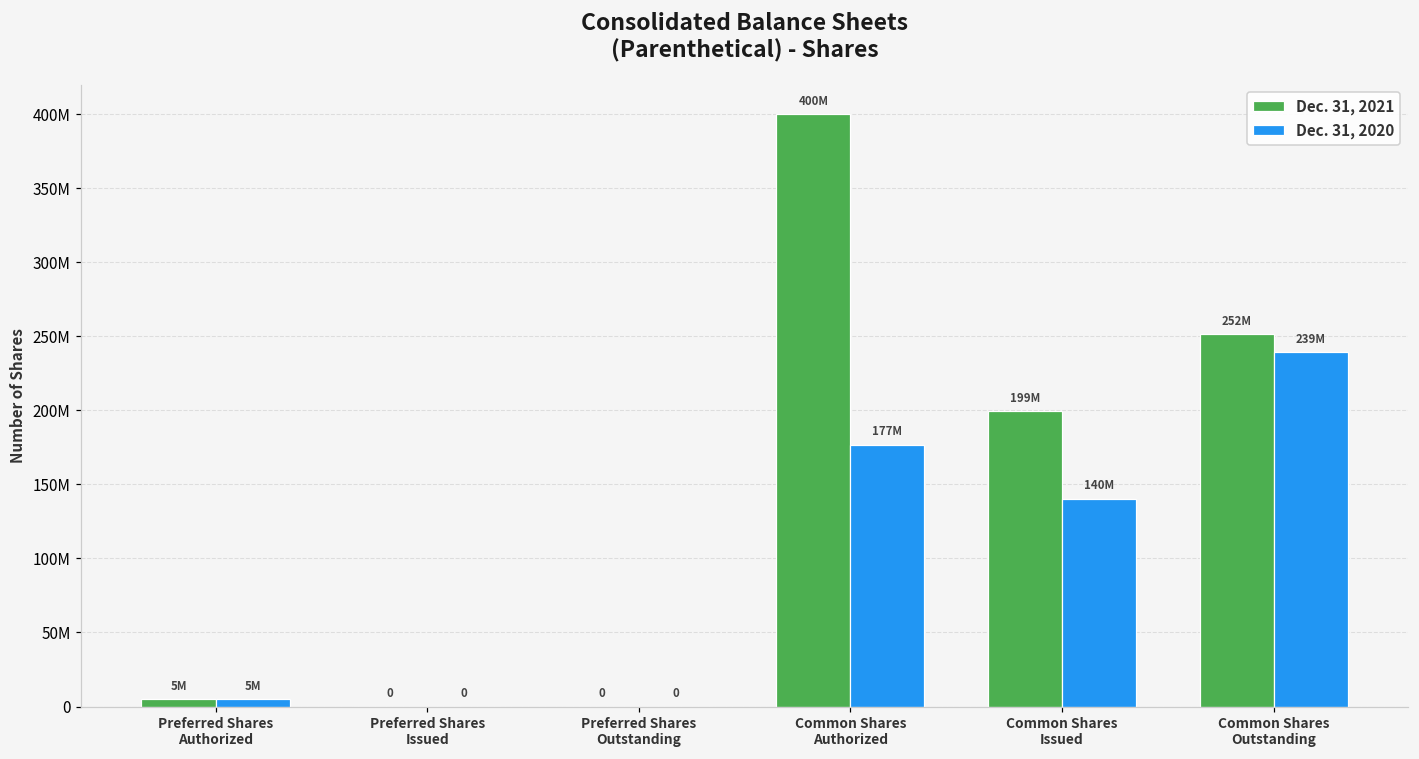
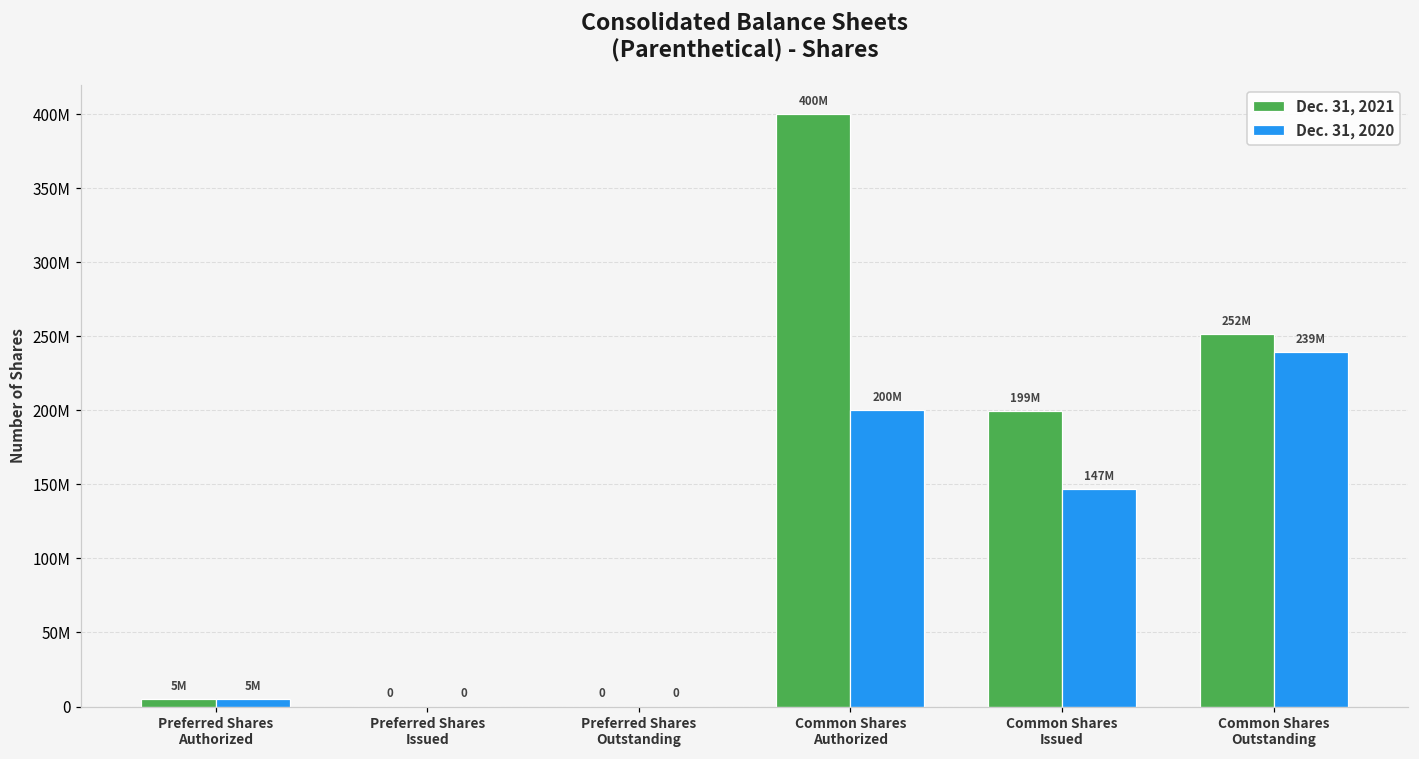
  {
    "Dec. 31, 2021": {
      "Preferred Shares Authorized": "5M",
      "Preferred Shares Issued": "0",
      "Preferred Shares Outstanding": "0",
      "Common Shares Authorized": "400M",
      "Common Shares Issued": "199M",
      "Common Shares Outstanding": "252M"
    },
    "Dec. 31, 2020": {
      "Preferred Shares Authorized": "5M",
      "Preferred Shares Issued": "0",
      "Preferred Shares Outstanding": "0",
-     "Common Shares Authorized": "177M",
-     "Common Shares Issued": "140M",
+     "Common Shares Authorized": "200M",
+     "Common Shares Issued": "147M",
      "Common Shares Outstanding": "239M"
    }
  }
